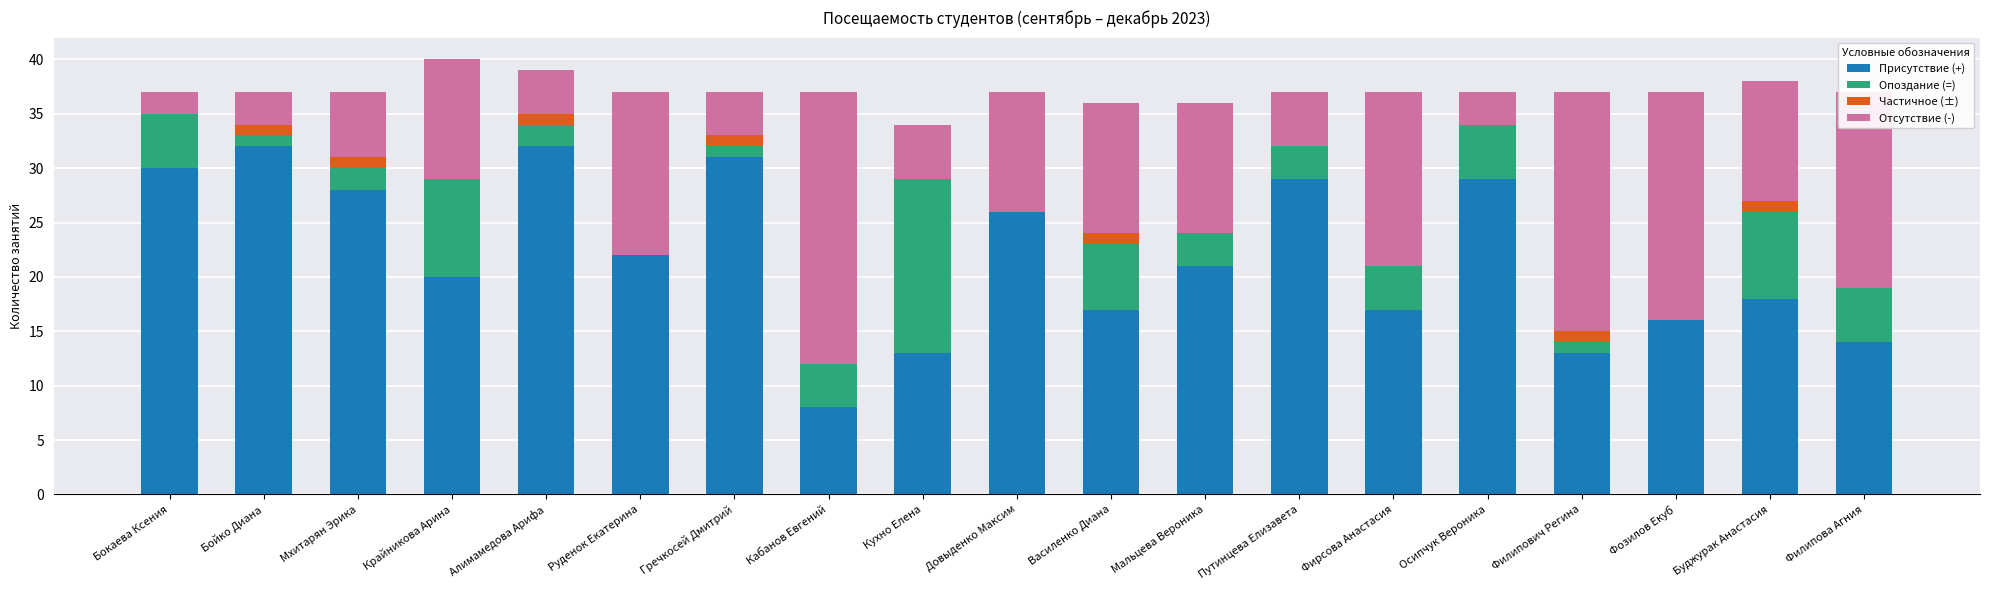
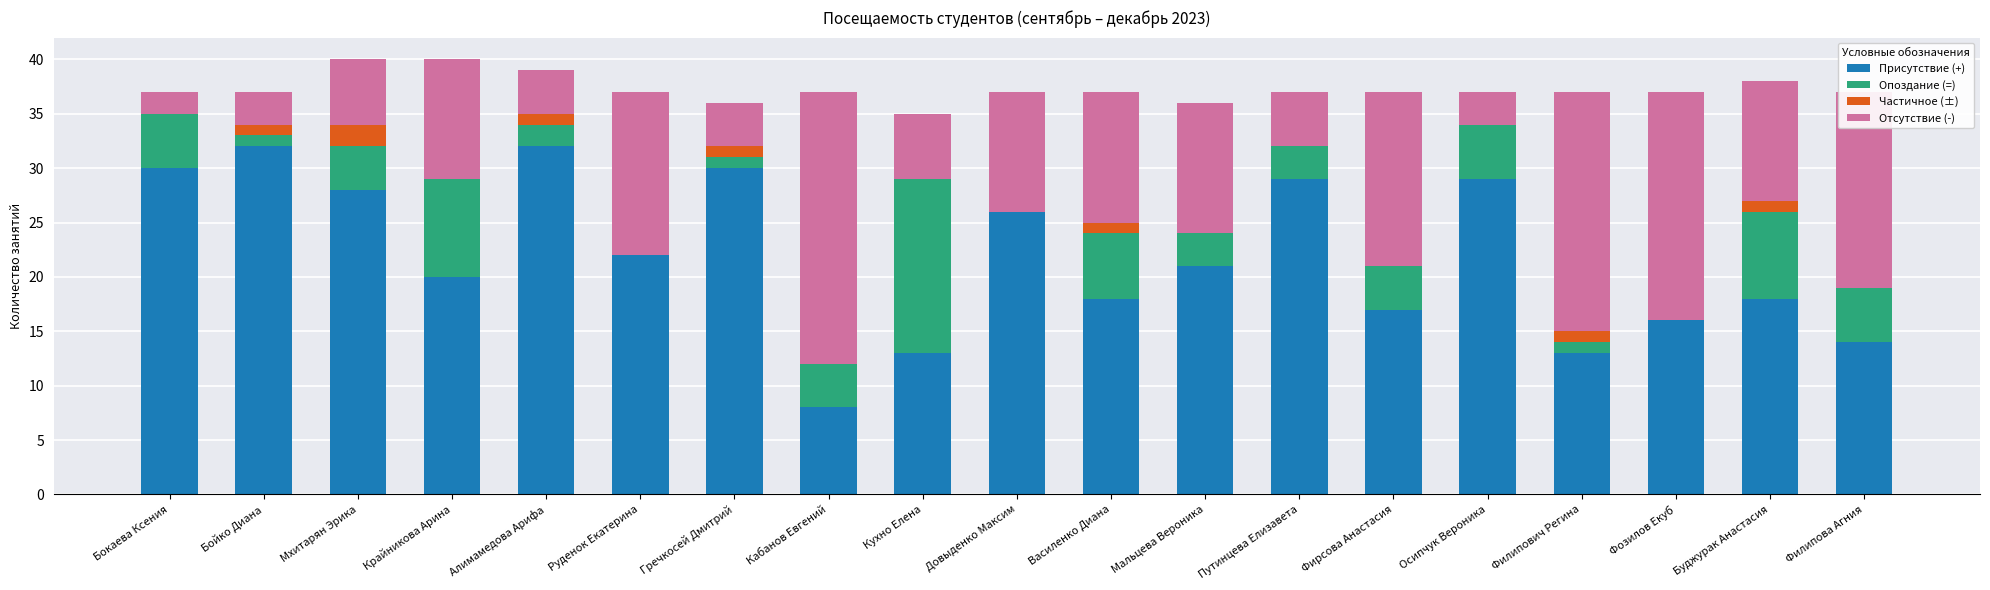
  {
    "Присутствие (+)": {
      "Бокаева Ксения": 30,
      "Бойко Диана": 32,
      "Мхитарян Эрика": 28,
      "Крайникова Арина": 20,
      "Алимамедова Арифа": 32,
      "Руденок Екатерина": 22,
-     "Гречкосей Дмитрий": 31,
+     "Гречкосей Дмитрий": 30,
      "Кабанов Евгений": 8,
      "Кухно Елена": 13,
      "Довыденко Максим": 26,
-     "Василенко Диана": 17,
+     "Василенко Диана": 18,
      "Мальцева Вероника": 21,
      "Путинцева Елизавета": 29,
      "Фирсова Анастасия": 17,
      "Осипчук Вероника": 29,
      "Филипович Регина": 13,
      "Фозилов Екуб": 16,
      "Буджурак Анастасия": 18,
      "Филипова Агния": 14
    },
    "Опоздание (=)": {
      "Бокаева Ксения": 5,
      "Бойко Диана": 1,
-     "Мхитарян Эрика": 2,
+     "Мхитарян Эрика": 4,
      "Крайникова Арина": 9,
      "Алимамедова Арифа": 2,
      "Руденок Екатерина": 0,
      "Гречкосей Дмитрий": 1,
      "Кабанов Евгений": 4,
      "Кухно Елена": 16,
      "Довыденко Максим": 0,
      "Василенко Диана": 6,
      "Мальцева Вероника": 3,
      "Путинцева Елизавета": 3,
      "Фирсова Анастасия": 4,
      "Осипчук Вероника": 5,
      "Филипович Регина": 1,
      "Фозилов Екуб": 0,
      "Буджурак Анастасия": 8,
      "Филипова Агния": 5
    },
    "Частичное (±)": {
      "Бокаева Ксения": 0,
      "Бойко Диана": 1,
-     "Мхитарян Эрика": 1,
+     "Мхитарян Эрика": 2,
      "Крайникова Арина": 0,
      "Алимамедова Арифа": 1,
      "Руденок Екатерина": 0,
      "Гречкосей Дмитрий": 1,
      "Кабанов Евгений": 0,
      "Кухно Елена": 0,
      "Довыденко Максим": 0,
      "Василенко Диана": 1,
      "Мальцева Вероника": 0,
      "Путинцева Елизавета": 0,
      "Фирсова Анастасия": 0,
      "Осипчук Вероника": 0,
      "Филипович Регина": 1,
      "Фозилов Екуб": 0,
      "Буджурак Анастасия": 1,
      "Филипова Агния": 0
    },
    "Отсутствие (-)": {
      "Бокаева Ксения": 2,
      "Бойко Диана": 3,
      "Мхитарян Эрика": 6,
      "Крайникова Арина": 11,
      "Алимамедова Арифа": 4,
      "Руденок Екатерина": 15,
      "Гречкосей Дмитрий": 4,
      "Кабанов Евгений": 25,
-     "Кухно Елена": 5,
+     "Кухно Елена": 6,
      "Довыденко Максим": 11,
      "Василенко Диана": 12,
      "Мальцева Вероника": 12,
      "Путинцева Елизавета": 5,
      "Фирсова Анастасия": 16,
      "Осипчук Вероника": 3,
      "Филипович Регина": 22,
      "Фозилов Екуб": 21,
      "Буджурак Анастасия": 11
    }
  }
